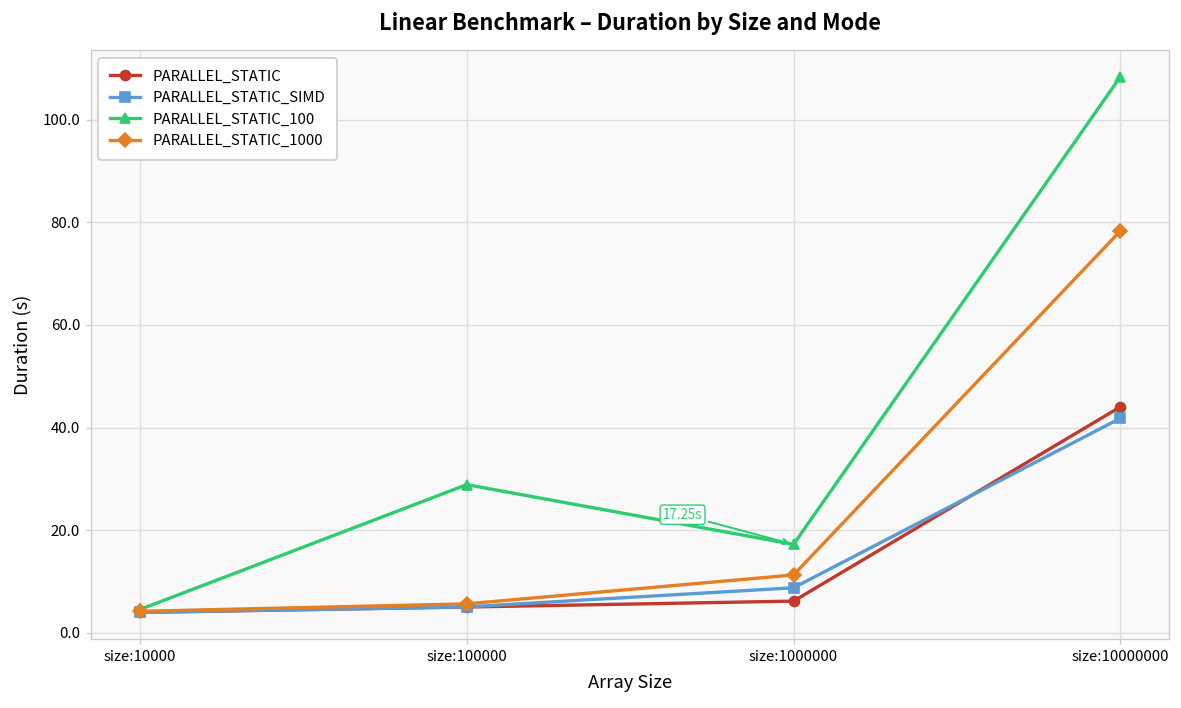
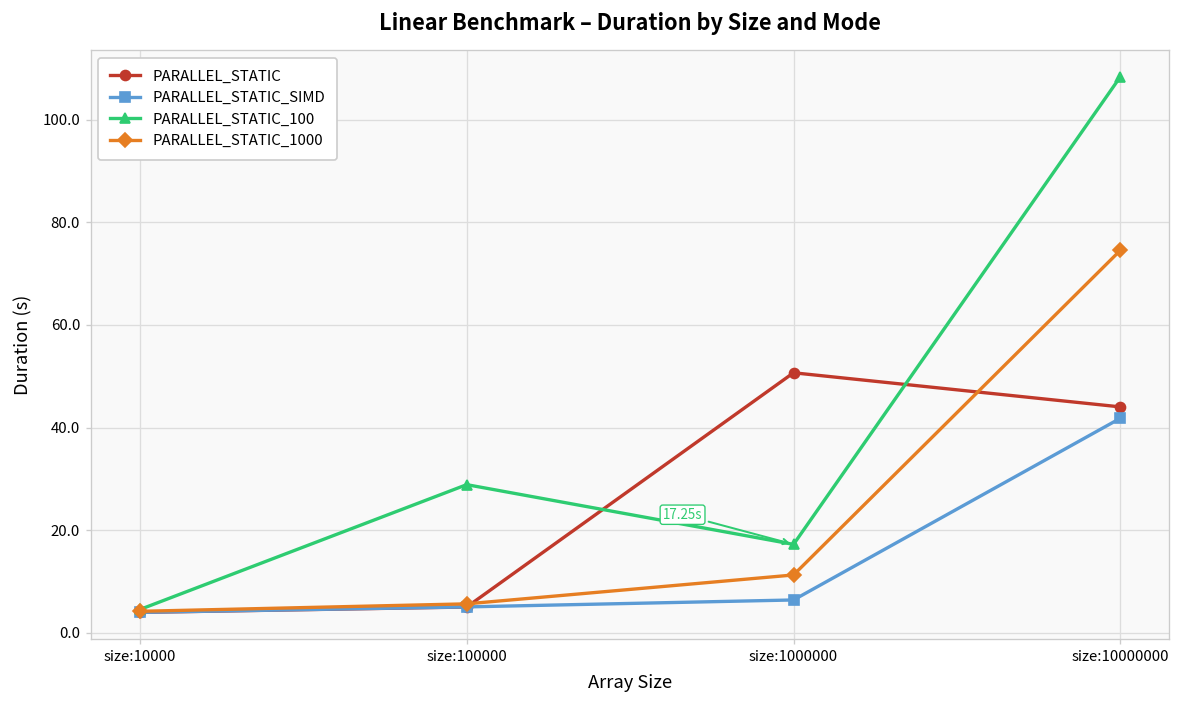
  {
    "PARALLEL_STATIC": {
-     "size:1000000": 6,
+     "size:1000000": 51,
      "size:10000000": 44
    },
    "PARALLEL_STATIC_SIMD": {
-     "size:1000000": 9,
+     "size:1000000": 6,
      "size:10000000": 42
    },
    "PARALLEL_STATIC_100": {
      "size:100000": 29,
      "size:10000000": 108
    },
    "PARALLEL_STATIC_1000": {
      "size:1000000": 11,
-     "size:10000000": 78
+     "size:10000000": 75
    }
  }
